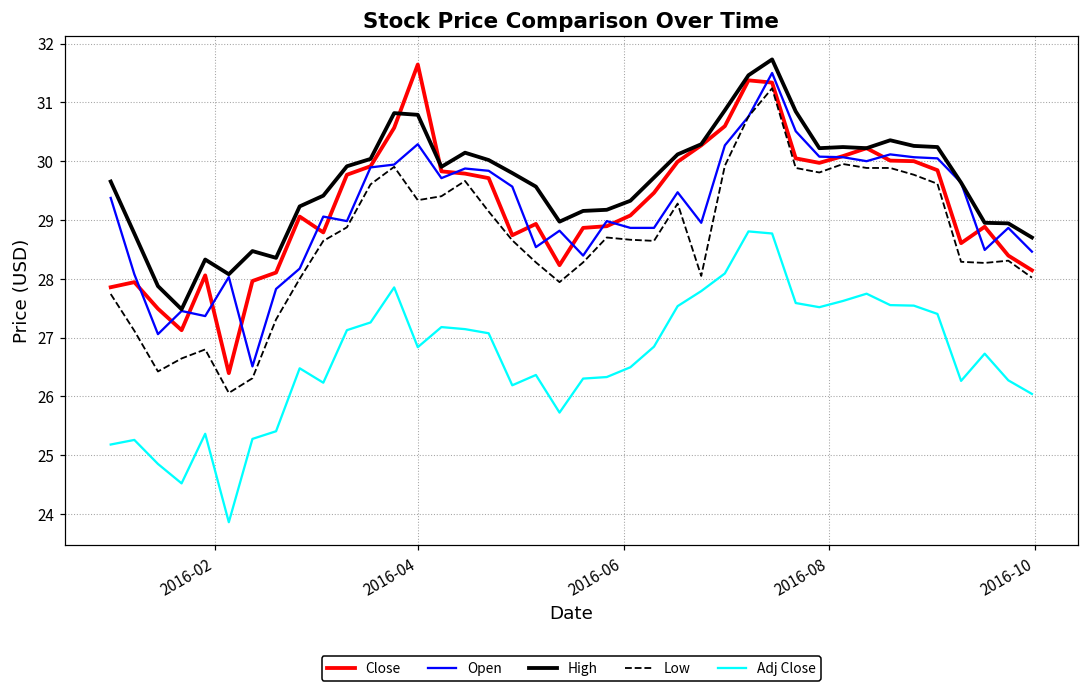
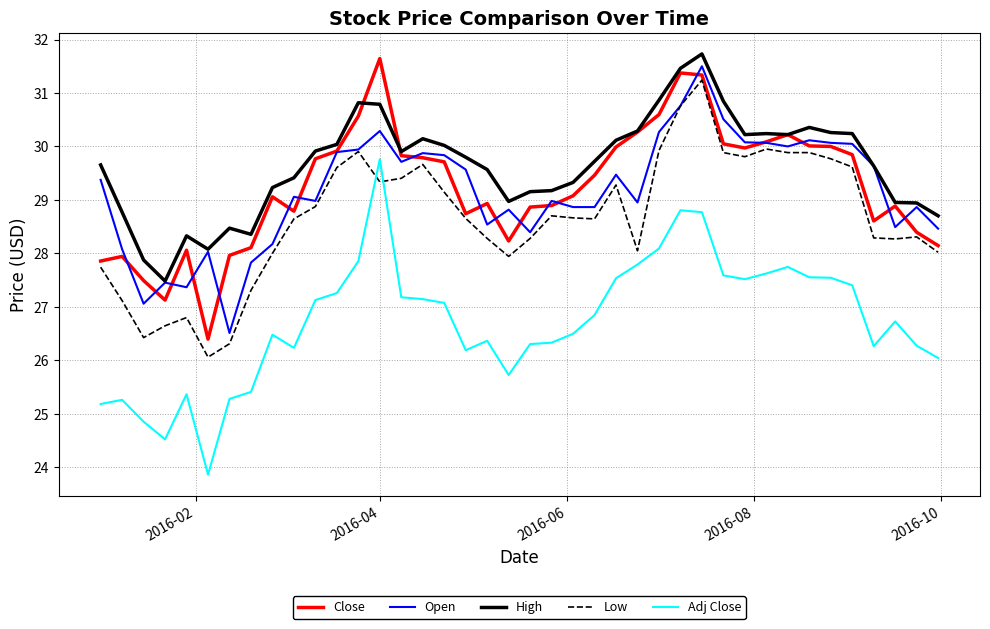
  {
    "Close": {
      "2016-04": 31.6
    },
    "Open": {
      "2016-04": 30.3
    },
    "Adj Close": {
-     "2016-04": 26.8
+     "2016-04": 29.8
    }
  }
